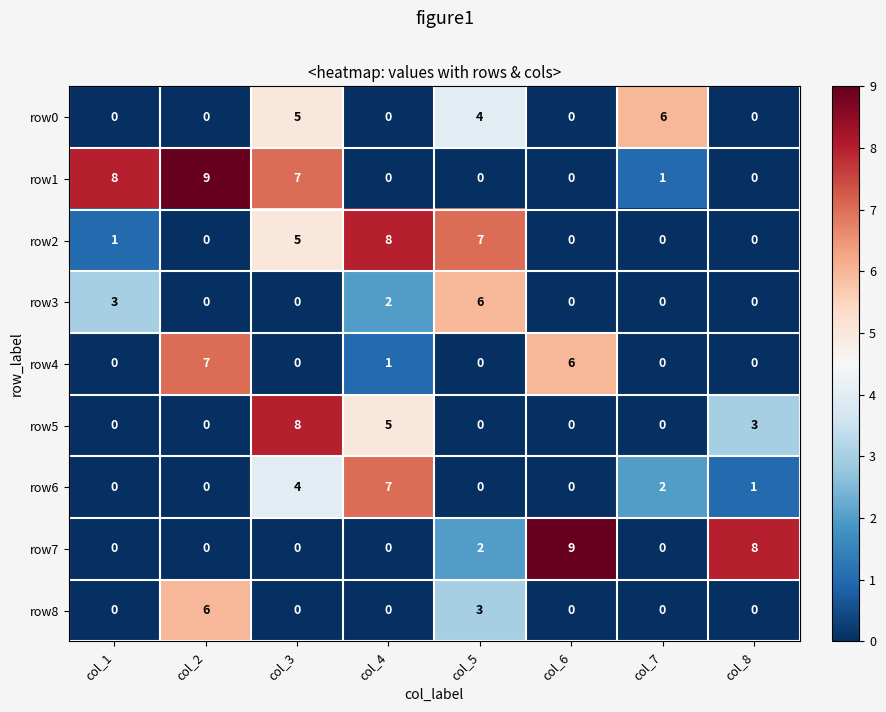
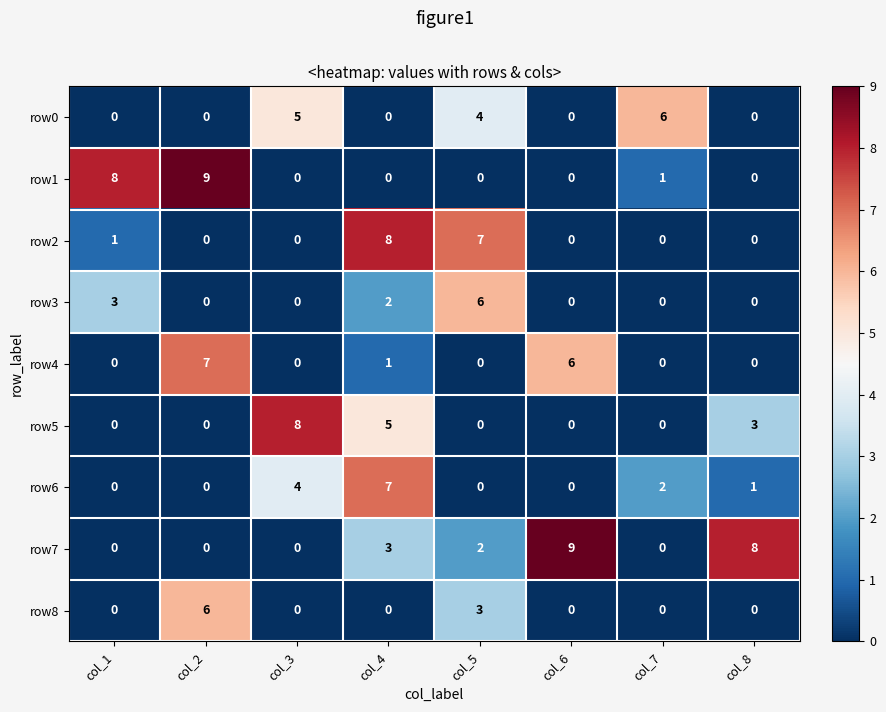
  {
    "row0": {
      "col_1": 0,
      "col_2": 0,
      "col_3": 5,
      "col_4": 0,
      "col_5": 4,
      "col_6": 0,
      "col_7": 6,
      "col_8": 0
    },
    "row1": {
      "col_1": 8,
      "col_2": 9,
-     "col_3": 7,
+     "col_3": 0,
      "col_4": 0,
      "col_5": 0,
      "col_6": 0,
      "col_7": 1,
      "col_8": 0
    },
    "row2": {
      "col_1": 1,
      "col_2": 0,
-     "col_3": 5,
+     "col_3": 0,
      "col_4": 8,
      "col_5": 7,
      "col_6": 0,
      "col_7": 0,
      "col_8": 0
    },
    "row3": {
      "col_1": 3,
      "col_2": 0,
      "col_3": 0,
      "col_4": 2,
      "col_5": 6,
      "col_6": 0,
      "col_7": 0,
      "col_8": 0
    },
    "row4": {
      "col_1": 0,
      "col_2": 7,
      "col_3": 0,
      "col_4": 1,
      "col_5": 0,
      "col_6": 6,
      "col_7": 0,
      "col_8": 0
    },
    "row5": {
      "col_1": 0,
      "col_2": 0,
      "col_3": 8,
      "col_4": 5,
      "col_5": 0,
      "col_6": 0,
      "col_7": 0,
      "col_8": 3
    },
    "row6": {
      "col_1": 0,
      "col_2": 0,
      "col_3": 4,
      "col_4": 7,
      "col_5": 0,
      "col_6": 0,
      "col_7": 2,
      "col_8": 1
    },
    "row7": {
      "col_1": 0,
      "col_2": 0,
      "col_3": 0,
-     "col_4": 0,
+     "col_4": 3,
      "col_5": 2,
      "col_6": 9,
      "col_7": 0,
      "col_8": 8
    },
    "row8": {
      "col_1": 0,
      "col_2": 6,
      "col_3": 0,
      "col_4": 0,
      "col_5": 3,
      "col_6": 0,
      "col_7": 0,
      "col_8": 0
    }
  }
